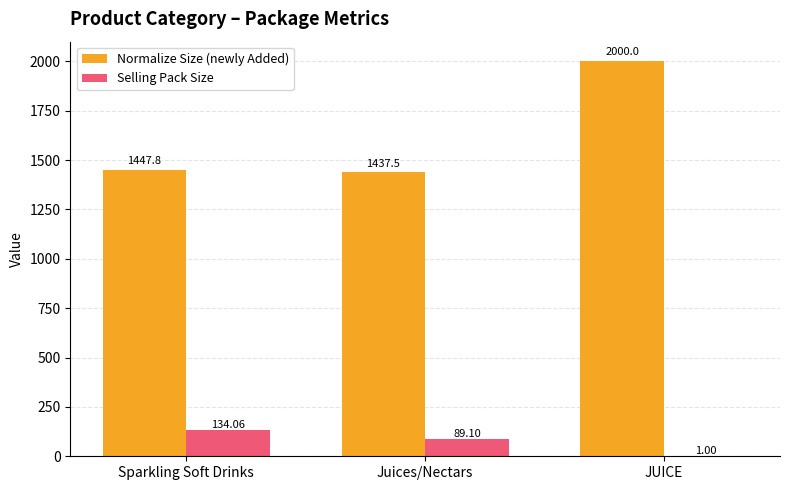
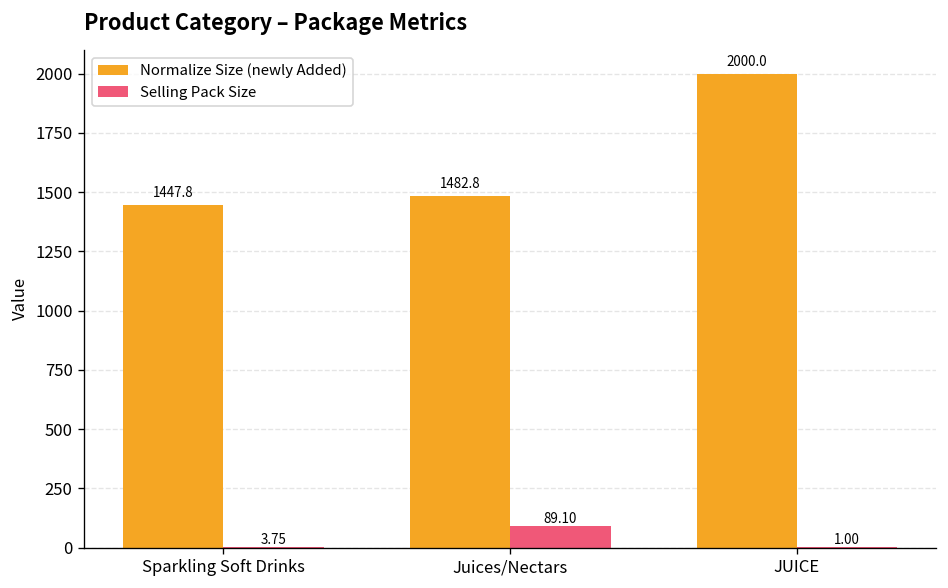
  {
    "Normalize Size (newly Added)": {
      "Sparkling Soft Drinks": 1447.8,
-     "Juices/Nectars": 1437.5,
+     "Juices/Nectars": 1482.8,
      "JUICE": 2000.0
    },
    "Selling Pack Size": {
-     "Sparkling Soft Drinks": 134.06,
+     "Sparkling Soft Drinks": 3.75,
      "Juices/Nectars": 89.10,
      "JUICE": 1.00
    }
  }
